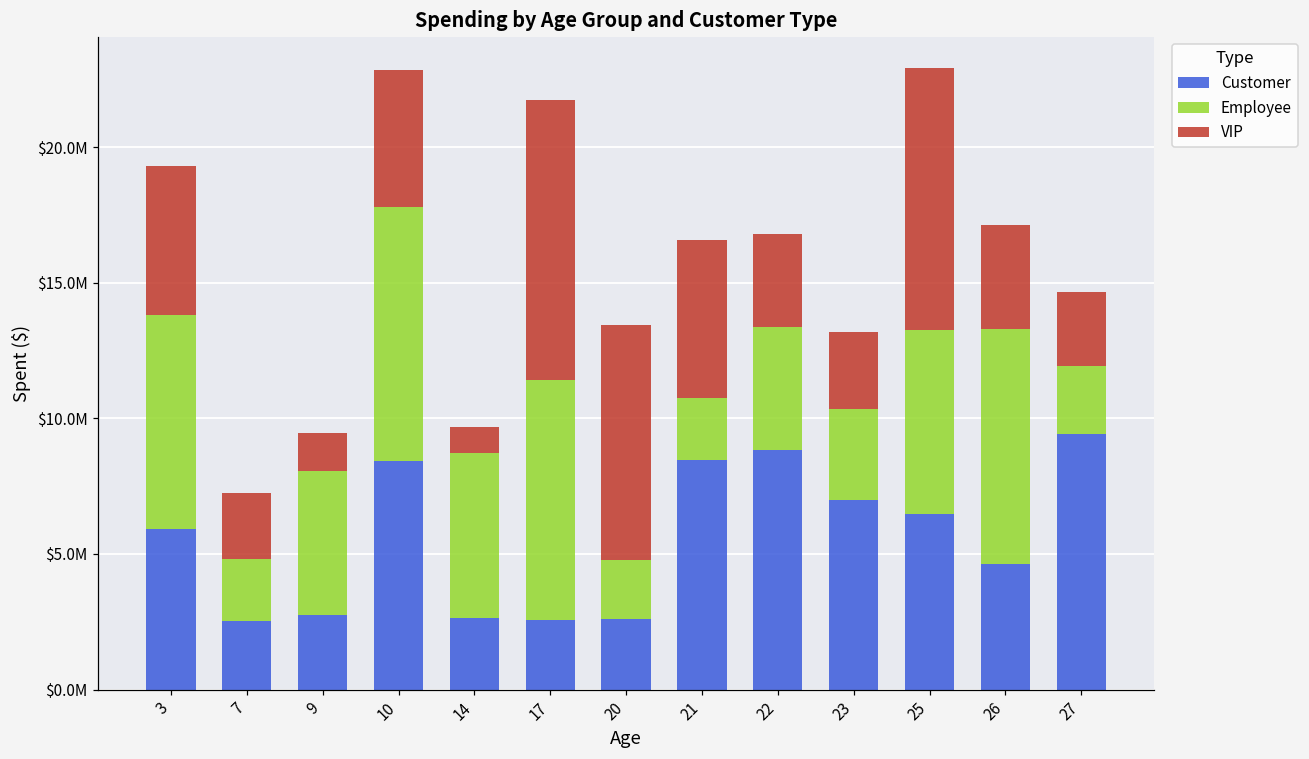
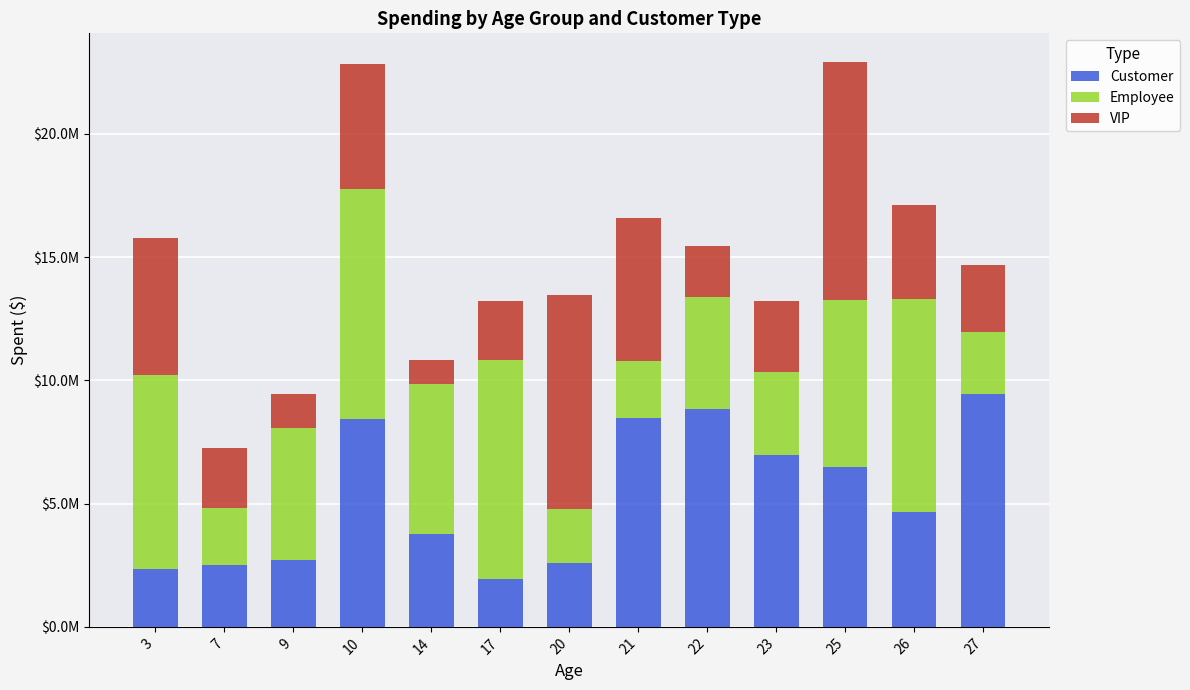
  {
    "Customer": {
-     "3": "$5900000",
+     "3": "$2300000",
      "7": "$2500000",
      "9": "$2700000",
      "10": "$8400000",
-     "14": "$2600000",
-     "17": "$2600000",
+     "14": "$3800000",
+     "17": "$2000000",
      "20": "$2600000",
      "21": "$8500000",
      "22": "$8800000",
      "23": "$7000000",
      "25": "$6500000",
      "26": "$4600000",
      "27": "$9400000"
    },
    "Employee": {
      "3": "$7900000",
      "7": "$2300000",
      "9": "$5300000",
      "10": "$9300000",
      "14": "$6100000",
      "17": "$8800000",
      "20": "$2200000",
      "21": "$2300000",
      "22": "$4500000",
      "23": "$3400000",
      "25": "$6800000",
      "26": "$8700000",
      "27": "$2500000"
    },
    "VIP": {
      "3": "$5500000",
      "7": "$2400000",
      "9": "$1400000",
      "10": "$5100000",
      "14": "$1000000",
-     "17": "$10300000",
+     "17": "$2400000",
      "20": "$8700000",
      "21": "$5800000",
-     "22": "$3400000",
+     "22": "$2100000",
      "23": "$2900000",
      "25": "$9700000",
      "26": "$3800000",
      "27": "$2700000"
    }
  }
